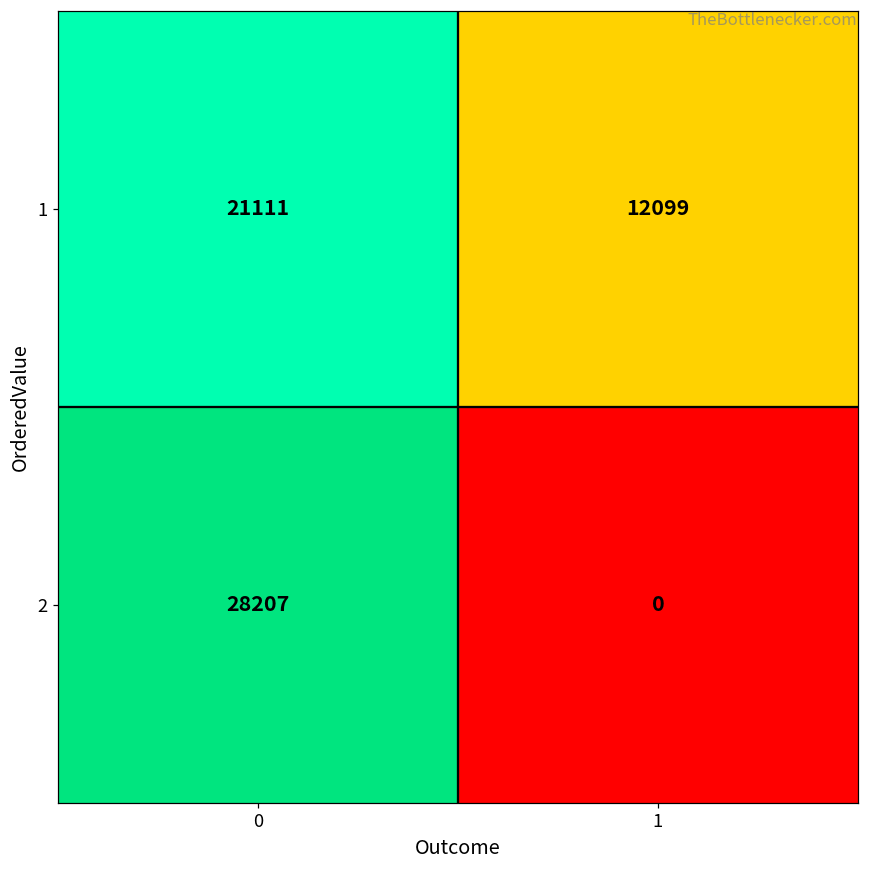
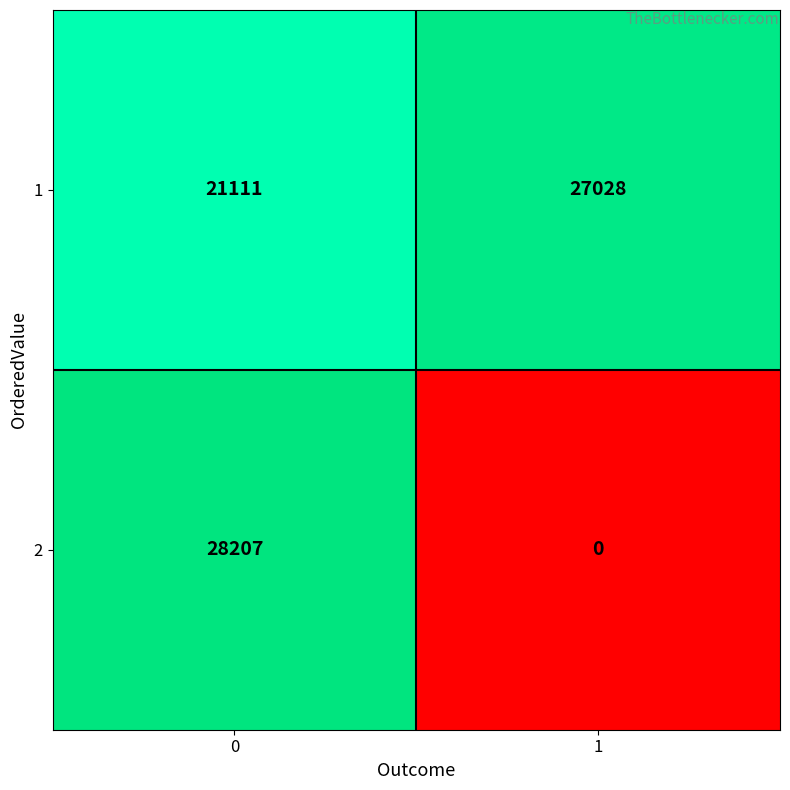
  {
    "1": {
      "0": 21111,
-     "1": 12099
+     "1": 27028
    },
    "2": {
      "0": 28207,
      "1": 0
    }
  }
